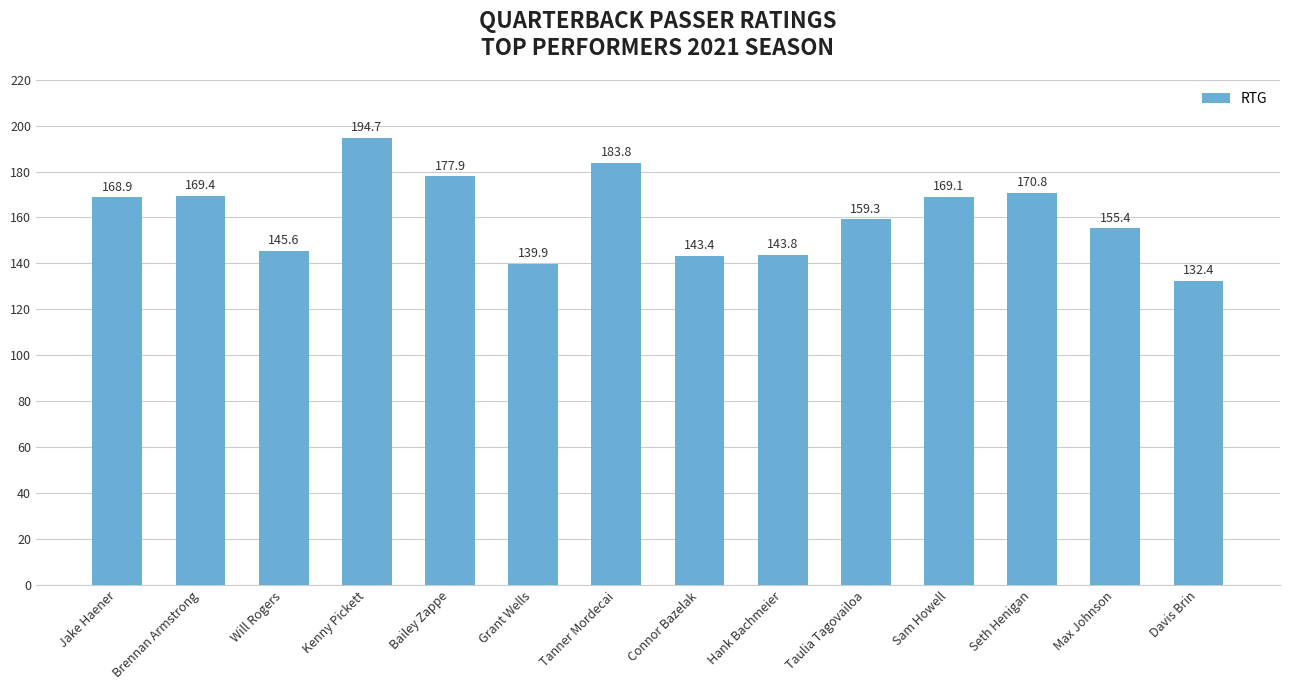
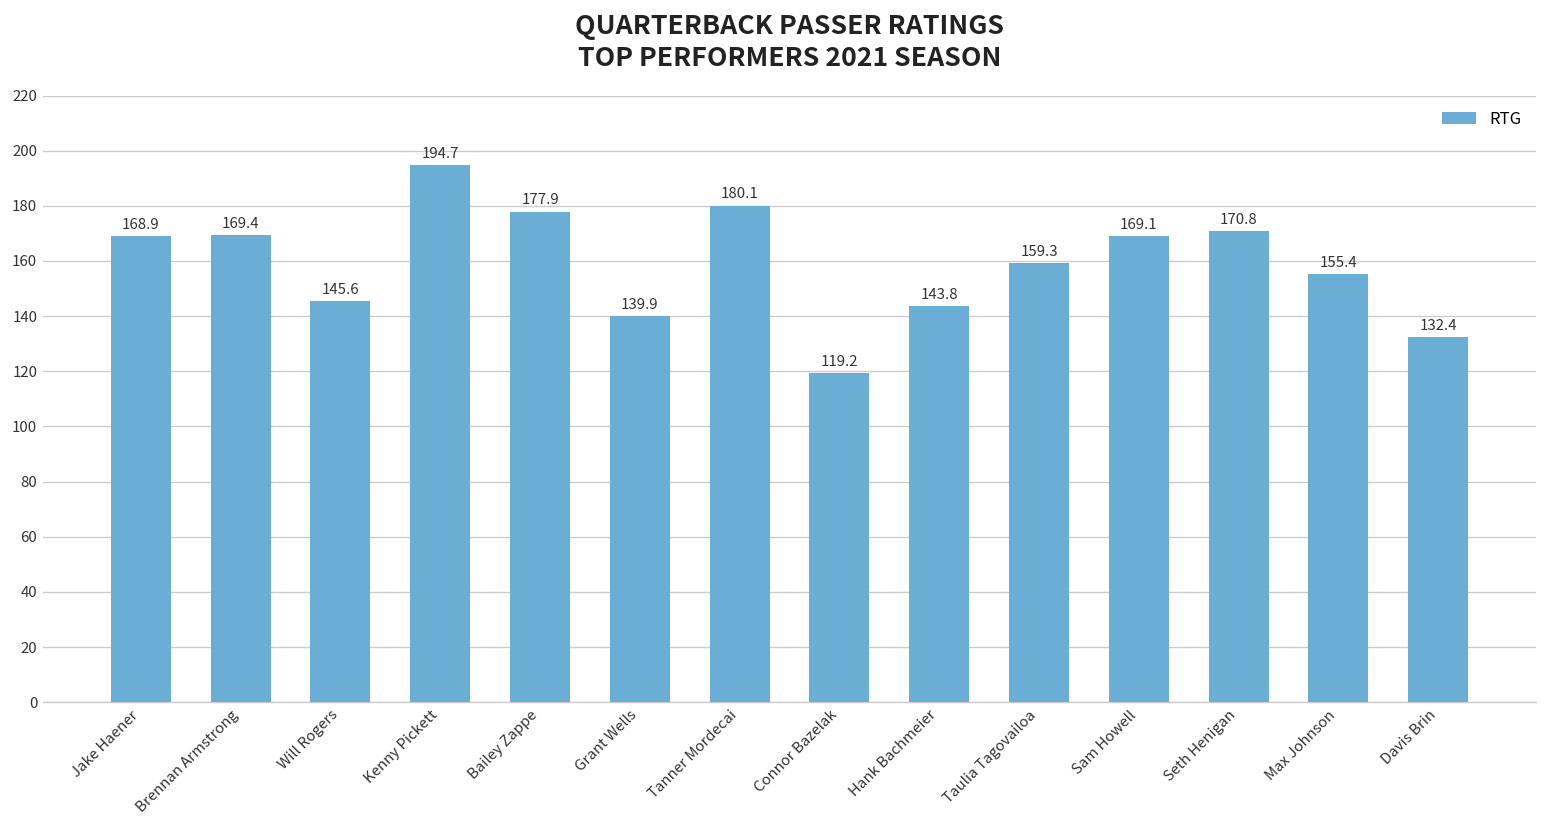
  {
    "Jake Haener": 168.9,
    "Brennan Armstrong": 169.4,
    "Will Rogers": 145.6,
    "Kenny Pickett": 194.7,
    "Bailey Zappe": 177.9,
    "Grant Wells": 139.9,
-   "Tanner Mordecai": 183.8,
-   "Connor Bazelak": 143.4,
+   "Tanner Mordecai": 180.1,
+   "Connor Bazelak": 119.2,
    "Hank Bachmeier": 143.8,
    "Taulia Tagovailoa": 159.3,
    "Sam Howell": 169.1,
    "Seth Henigan": 170.8,
    "Max Johnson": 155.4,
    "Davis Brin": 132.4
  }
